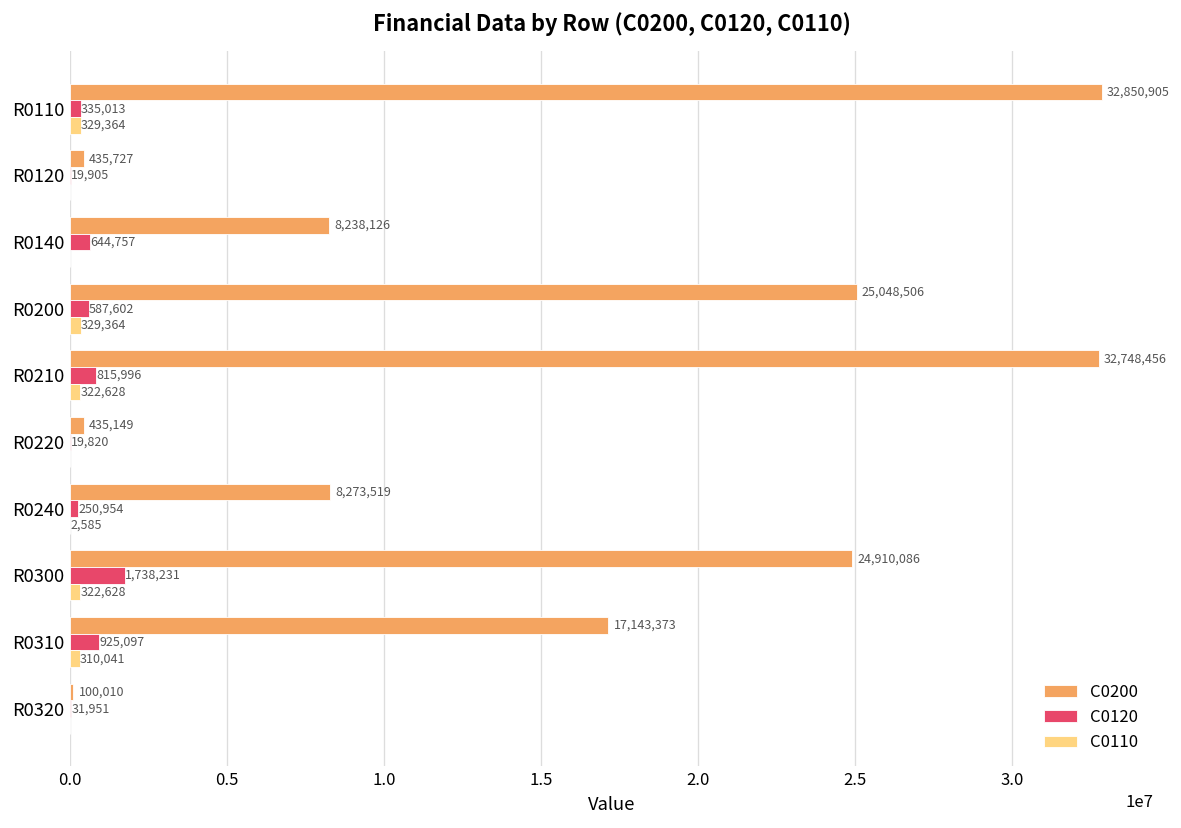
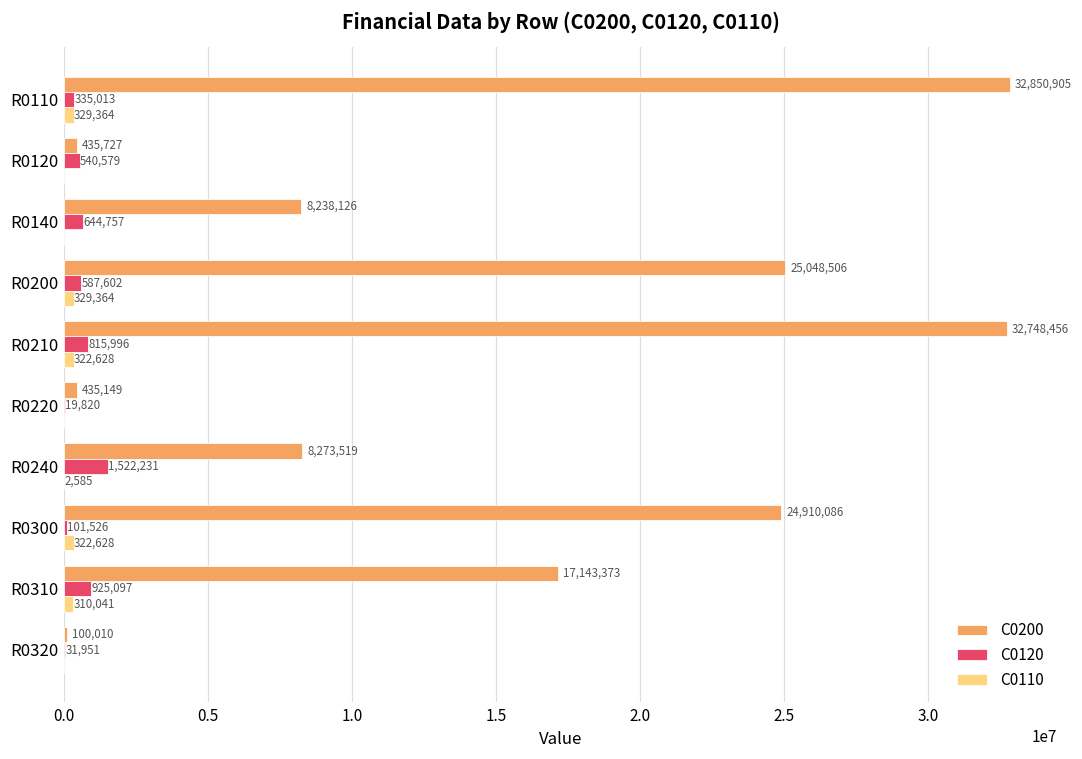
  {
    "C0120": {
      "R0110": "335,013",
-     "R0120": "19,905",
+     "R0120": "540,579",
      "R0140": "644,757",
      "R0200": "587,602",
      "R0210": "815,996",
      "R0220": "19,820",
-     "R0240": "250,954",
-     "R0300": "1,738,231",
+     "R0240": "1,522,231",
+     "R0300": "101,526",
      "R0310": "925,097",
      "R0320": "31,951"
    }
  }
